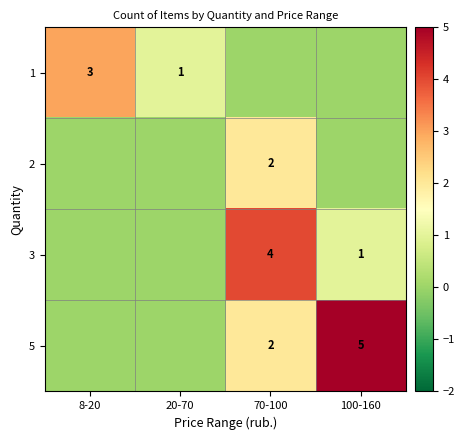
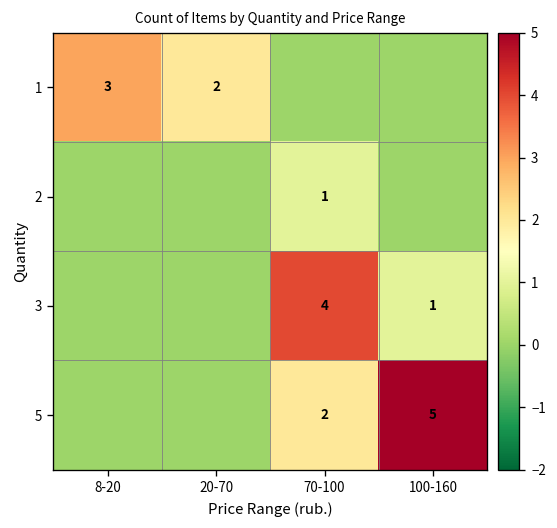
  {
    "1": {
      "8-20": 3,
-     "20-70": 1
+     "20-70": 2
    },
    "2": {
-     "70-100": 2
+     "70-100": 1
    },
    "3": {
      "70-100": 4,
      "100-160": 1
    },
    "5": {
      "70-100": 2,
      "100-160": 5
    }
  }
